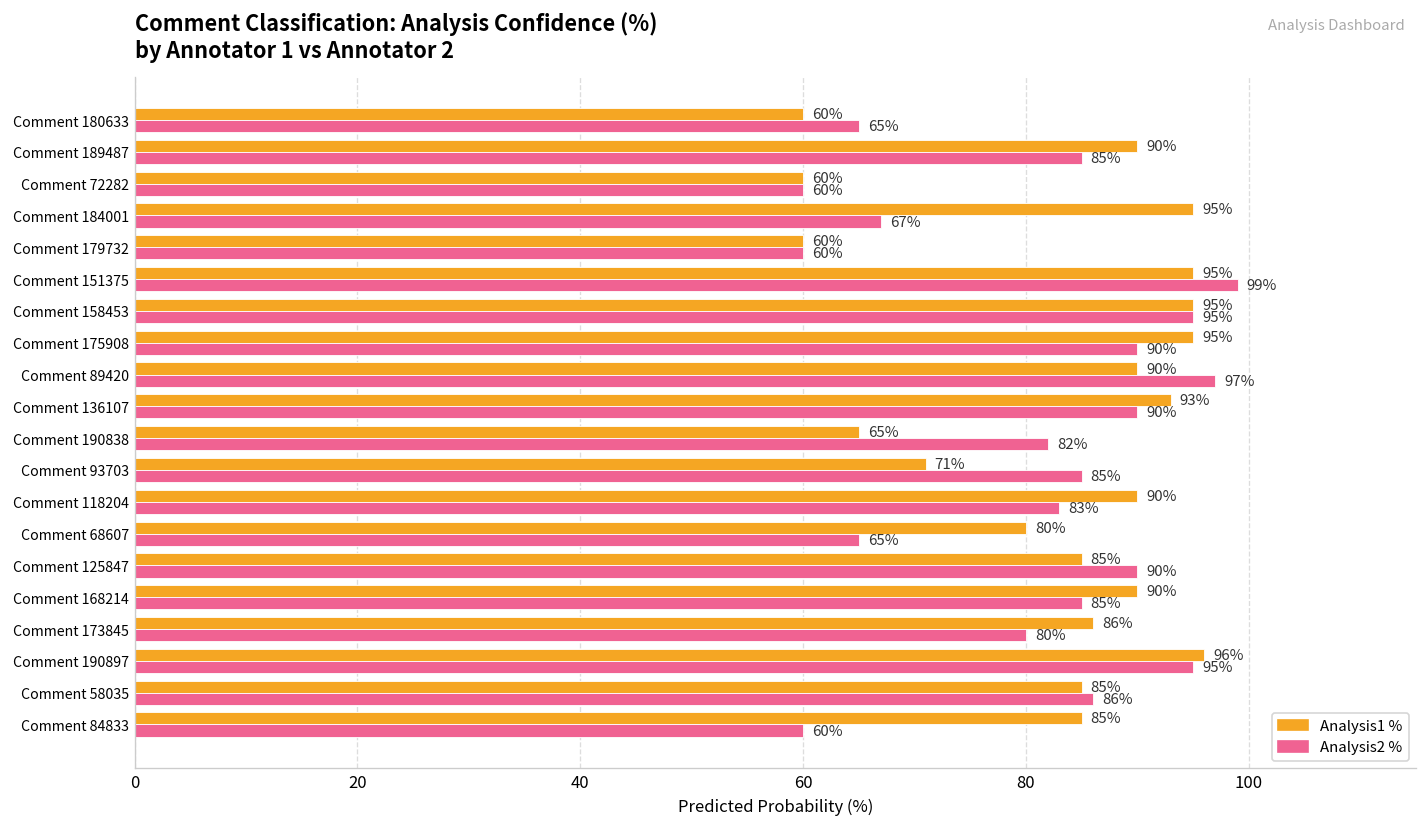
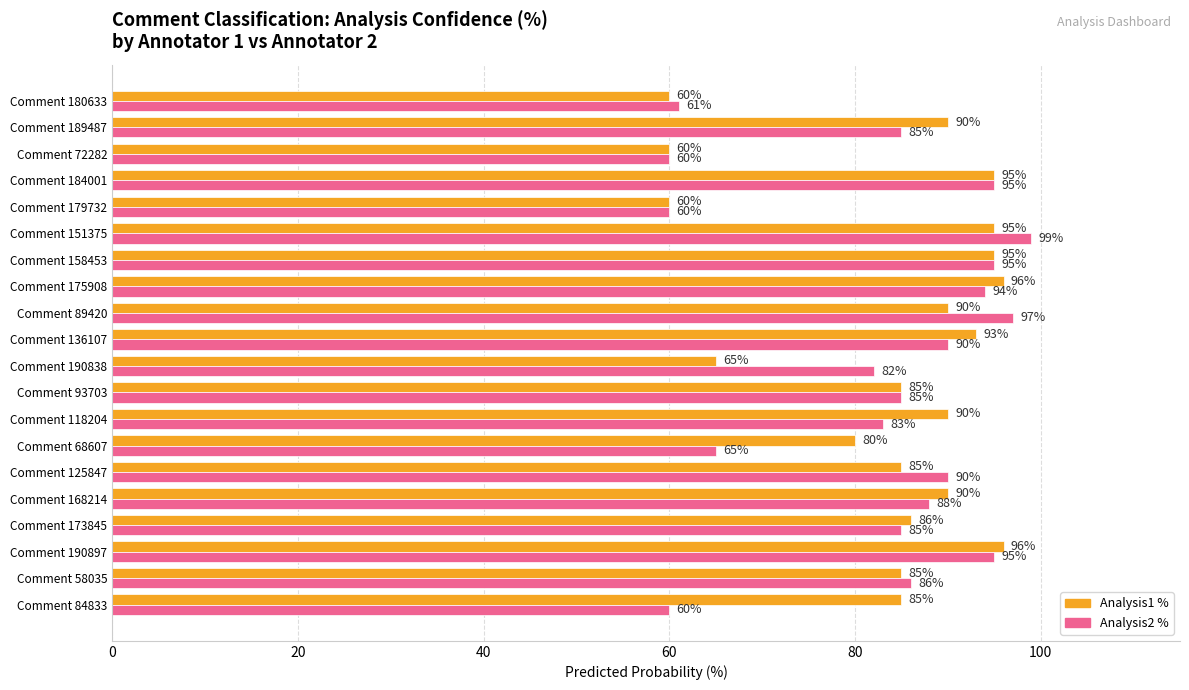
  {
    "Analysis1 %": {
      "Comment 180633": "60%",
      "Comment 189487": "90%",
      "Comment 184001": "95%",
      "Comment 151375": "95%",
-     "Comment 175908": "95%",
+     "Comment 175908": "96%",
      "Comment 89420": "90%",
      "Comment 136107": "93%",
      "Comment 190838": "65%",
-     "Comment 93703": "71%",
+     "Comment 93703": "85%",
      "Comment 118204": "90%",
      "Comment 68607": "80%",
      "Comment 125847": "85%",
      "Comment 168214": "90%",
      "Comment 173845": "86%",
      "Comment 190897": "96%",
      "Comment 58035": "85%",
      "Comment 84833": "85%"
    },
    "Analysis2 %": {
-     "Comment 180633": "65%",
+     "Comment 180633": "61%",
      "Comment 189487": "85%",
-     "Comment 184001": "67%",
+     "Comment 184001": "95%",
      "Comment 151375": "99%",
-     "Comment 175908": "90%",
+     "Comment 175908": "94%",
      "Comment 89420": "97%",
      "Comment 136107": "90%",
      "Comment 190838": "82%",
      "Comment 93703": "85%",
      "Comment 118204": "83%",
      "Comment 68607": "65%",
      "Comment 125847": "90%",
-     "Comment 168214": "85%",
-     "Comment 173845": "80%",
+     "Comment 168214": "88%",
+     "Comment 173845": "85%",
      "Comment 190897": "95%",
      "Comment 58035": "86%",
      "Comment 84833": "60%"
    }
  }
